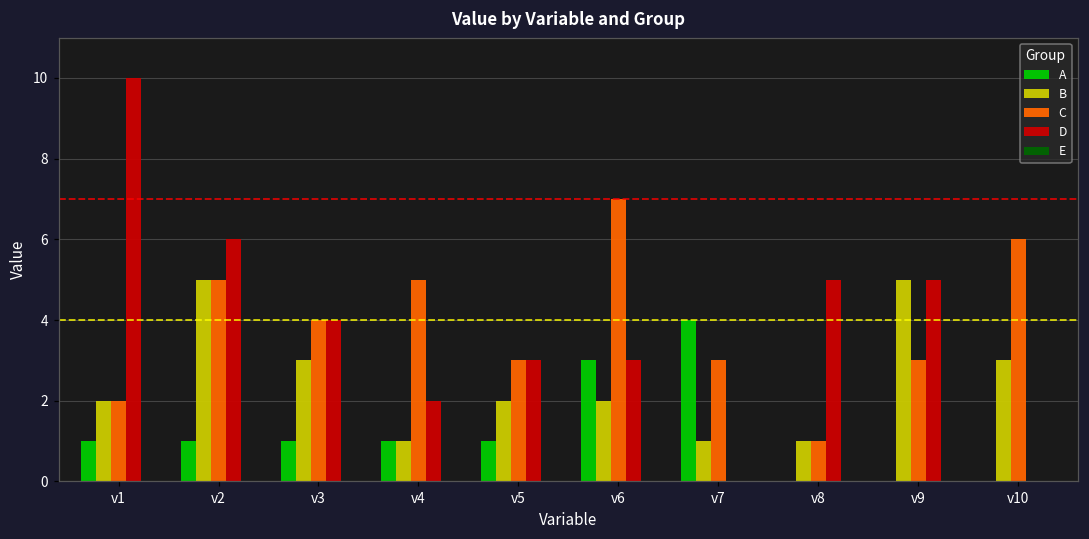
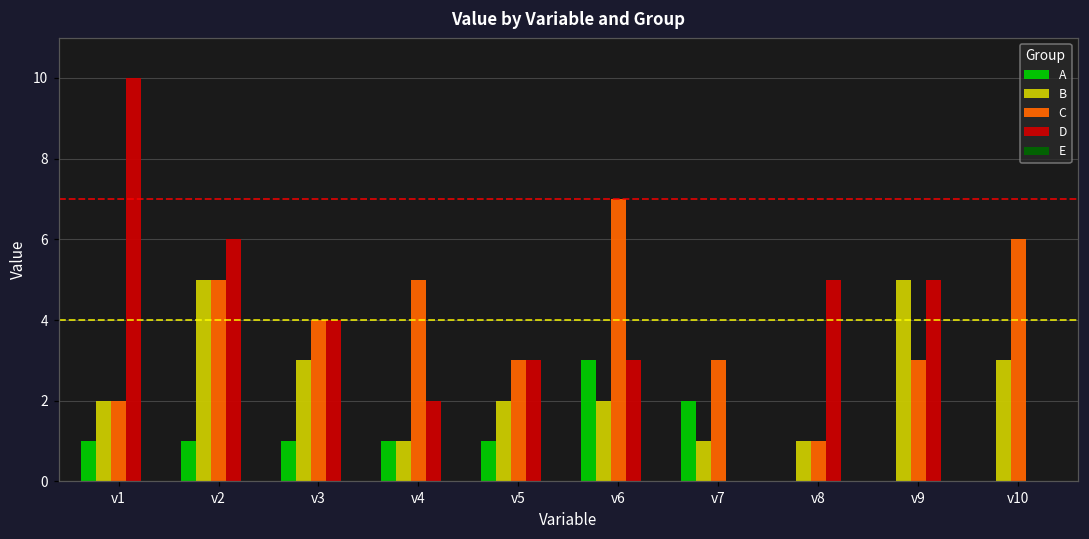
  {
    "A": {
      "v1": 1,
      "v2": 1,
      "v3": 1,
      "v4": 1,
      "v5": 1,
      "v6": 3,
-     "v7": 4,
+     "v7": 2,
      "v8": 0,
      "v9": 0,
      "v10": 0
    },
    "B": {
      "v1": 2,
      "v2": 5,
      "v3": 3,
      "v4": 1,
      "v5": 2,
      "v6": 2,
      "v7": 1,
      "v8": 1,
      "v9": 5,
      "v10": 3
    },
    "C": {
      "v1": 2,
      "v2": 5,
      "v3": 4,
      "v4": 5,
      "v5": 3,
      "v6": 7,
      "v7": 3,
      "v8": 1,
      "v9": 3,
      "v10": 6
    },
    "D": {
      "v1": 10,
      "v2": 6,
      "v3": 4,
      "v4": 2,
      "v5": 3,
      "v6": 3,
      "v7": 0,
      "v8": 5,
      "v9": 5,
      "v10": 0
    },
    "E": {
      "v1": 0,
      "v2": 0,
      "v3": 0,
      "v4": 0,
      "v5": 0,
      "v6": 0,
      "v7": 0,
      "v8": 0,
      "v9": 0,
      "v10": 0
    }
  }
